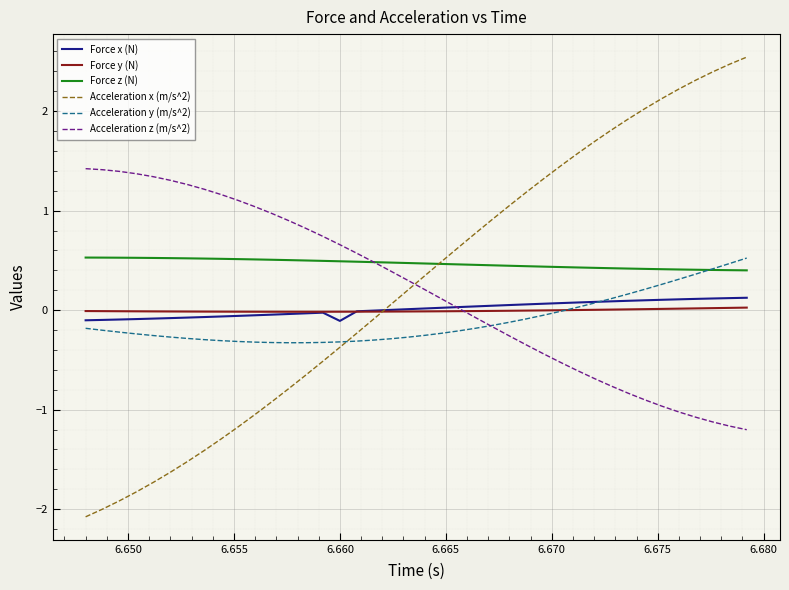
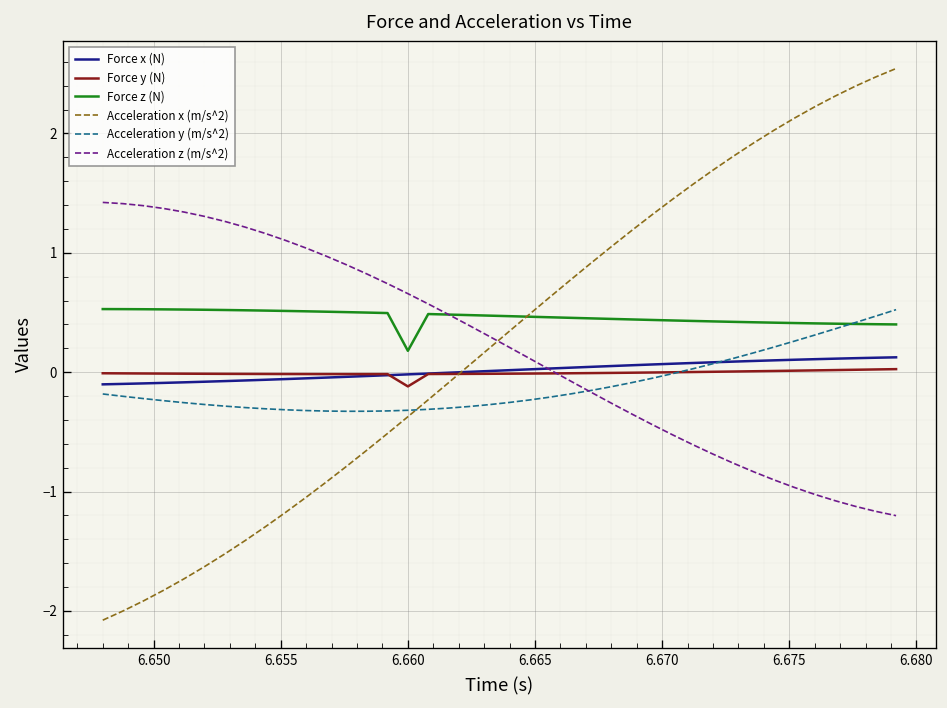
  {
    "Force x (N)": {
-     "6.660": -0.1
+     "6.660": 0.0
    },
    "Force y (N)": {
-     "6.660": 0.0
+     "6.660": -0.1
    },
    "Force z (N)": {
-     "6.660": 0.5
+     "6.660": 0.2
    },
    "Acceleration x (m/s^2)": {
      "6.660": -0.4
    },
    "Acceleration y (m/s^2)": {
      "6.660": -0.3
    },
    "Acceleration z (m/s^2)": {
      "6.660": 0.7
    }
  }
